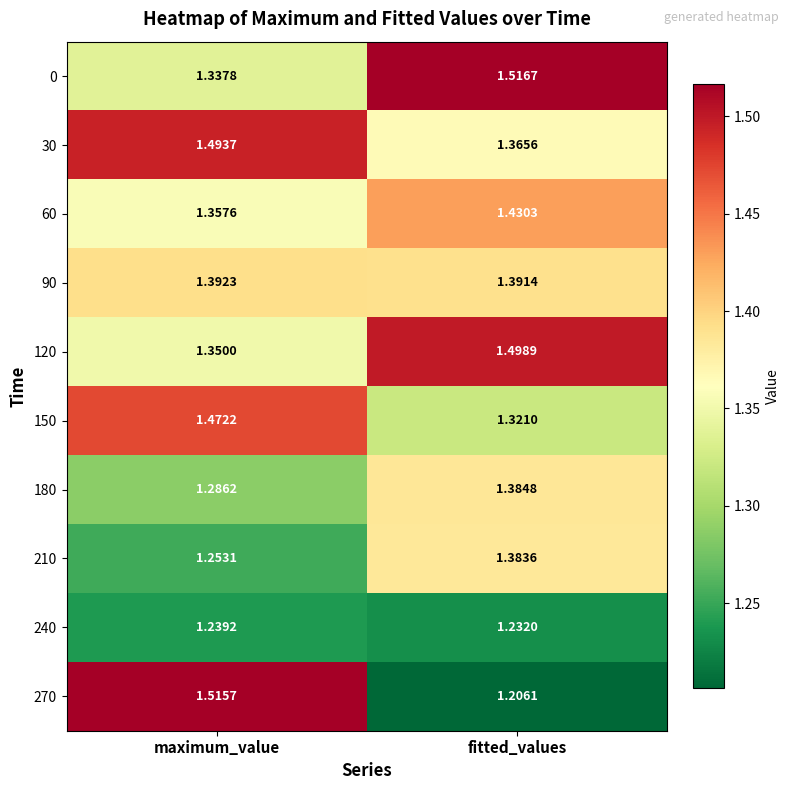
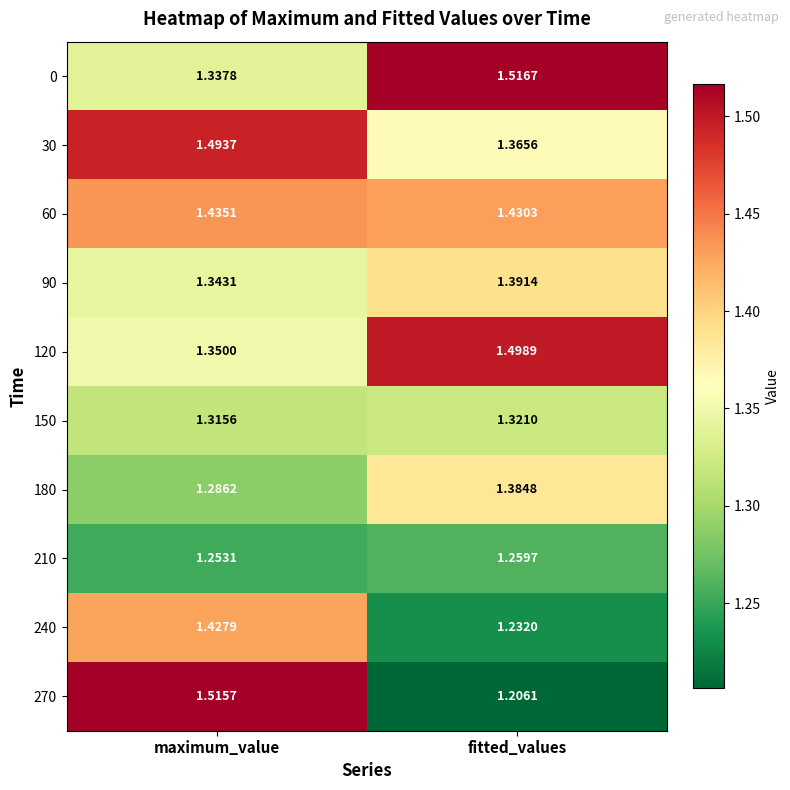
  {
    "0": {
      "maximum_value": 1.3378,
      "fitted_values": 1.5167
    },
    "30": {
      "maximum_value": 1.4937,
      "fitted_values": 1.3656
    },
    "60": {
-     "maximum_value": 1.3576,
+     "maximum_value": 1.4351,
      "fitted_values": 1.4303
    },
    "90": {
-     "maximum_value": 1.3923,
+     "maximum_value": 1.3431,
      "fitted_values": 1.3914
    },
    "120": {
      "maximum_value": 1.3500,
      "fitted_values": 1.4989
    },
    "150": {
-     "maximum_value": 1.4722,
+     "maximum_value": 1.3156,
      "fitted_values": 1.3210
    },
    "180": {
      "maximum_value": 1.2862,
      "fitted_values": 1.3848
    },
    "210": {
      "maximum_value": 1.2531,
-     "fitted_values": 1.3836
+     "fitted_values": 1.2597
    },
    "240": {
-     "maximum_value": 1.2392,
+     "maximum_value": 1.4279,
      "fitted_values": 1.2320
    },
    "270": {
      "maximum_value": 1.5157,
      "fitted_values": 1.2061
    }
  }
